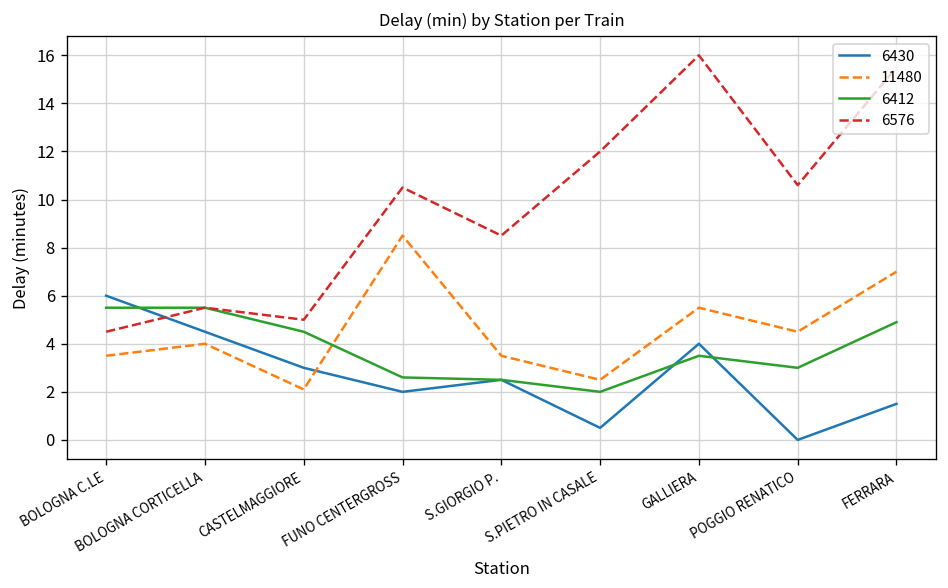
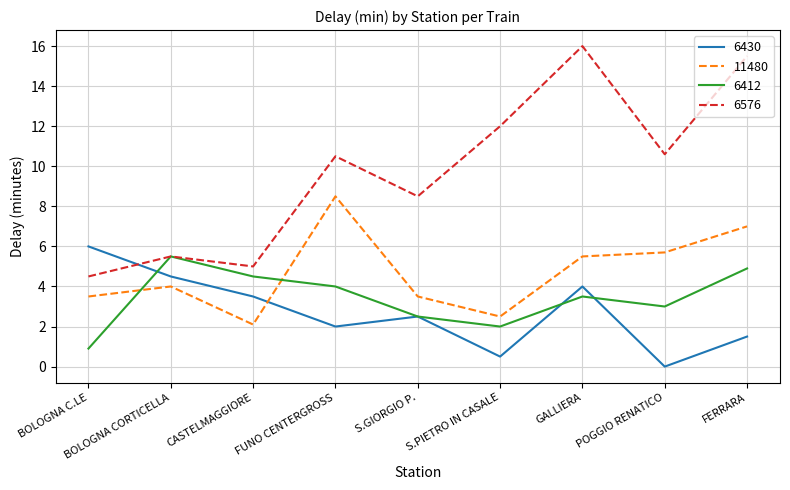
  {
    "6430": {
      "BOLOGNA C.LE": 6.0,
      "BOLOGNA CORTICELLA": 4.5,
-     "CASTELMAGGIORE": 3.0,
+     "CASTELMAGGIORE": 3.5,
      "FUNO CENTERGROSS": 2.0,
      "S.PIETRO IN CASALE": 0.5,
      "GALLIERA": 4.0,
      "POGGIO RENATICO": 0.0,
      "FERRARA": 1.5
    },
    "11480": {
      "BOLOGNA C.LE": 3.5,
      "BOLOGNA CORTICELLA": 4.0,
      "CASTELMAGGIORE": 2.1,
      "FUNO CENTERGROSS": 8.5,
      "S.GIORGIO P.": 3.5,
      "S.PIETRO IN CASALE": 2.5,
      "GALLIERA": 5.5,
-     "POGGIO RENATICO": 4.5,
+     "POGGIO RENATICO": 5.7,
      "FERRARA": 7.0
    },
    "6412": {
-     "BOLOGNA C.LE": 5.5,
+     "BOLOGNA C.LE": 0.9,
      "CASTELMAGGIORE": 4.5,
-     "FUNO CENTERGROSS": 2.6,
+     "FUNO CENTERGROSS": 4.0,
      "S.PIETRO IN CASALE": 2.0,
      "GALLIERA": 3.5,
      "POGGIO RENATICO": 3.0,
      "FERRARA": 4.9
    },
    "6576": {
      "BOLOGNA C.LE": 4.5,
      "CASTELMAGGIORE": 5.0,
      "FUNO CENTERGROSS": 10.5,
      "S.GIORGIO P.": 8.5,
      "S.PIETRO IN CASALE": 12.0,
      "GALLIERA": 16.0,
      "POGGIO RENATICO": 10.6
    }
  }
